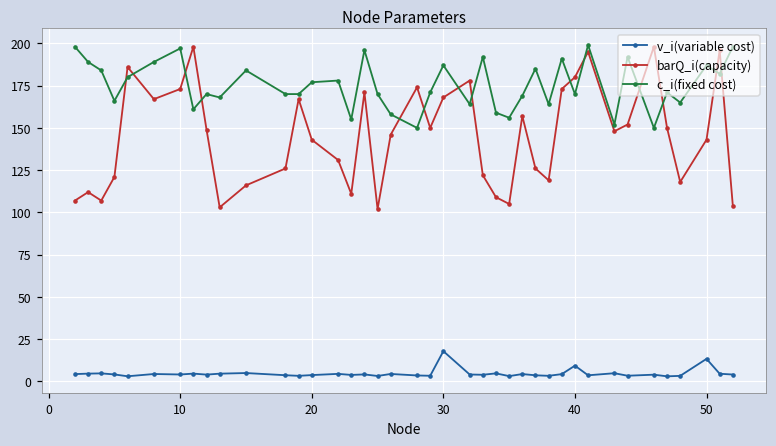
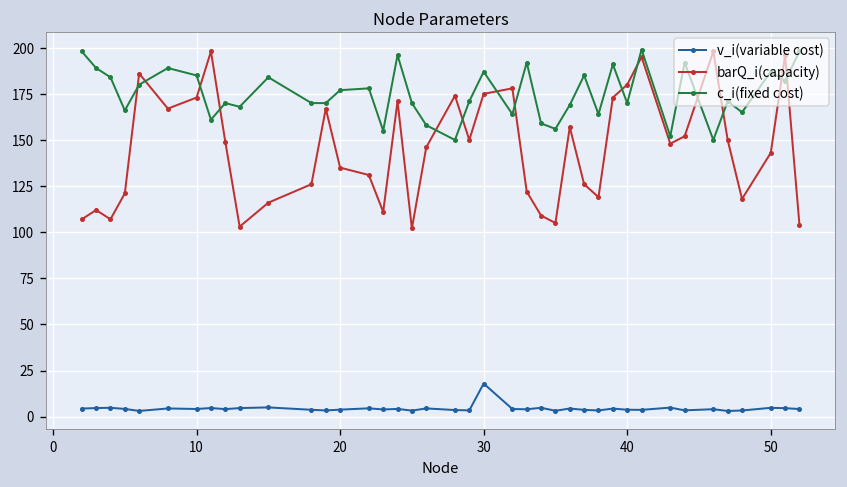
  {
    "v_i(variable cost)": {
      "10": 4,
      "20": 4,
      "30": 18,
-     "40": 9,
-     "50": 13
+     "40": 4,
+     "50": 5
    },
    "barQ_i(capacity)": {
      "10": 173,
-     "20": 143,
-     "30": 168,
+     "20": 135,
+     "30": 175,
      "40": 180,
      "50": 143
    },
    "c_i(fixed cost)": {
-     "10": 197,
+     "10": 185,
      "20": 177,
      "30": 187,
      "40": 170
    }
  }
